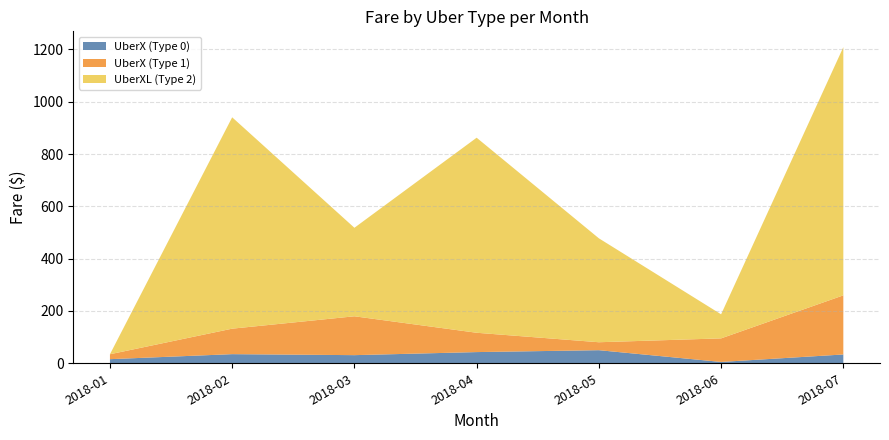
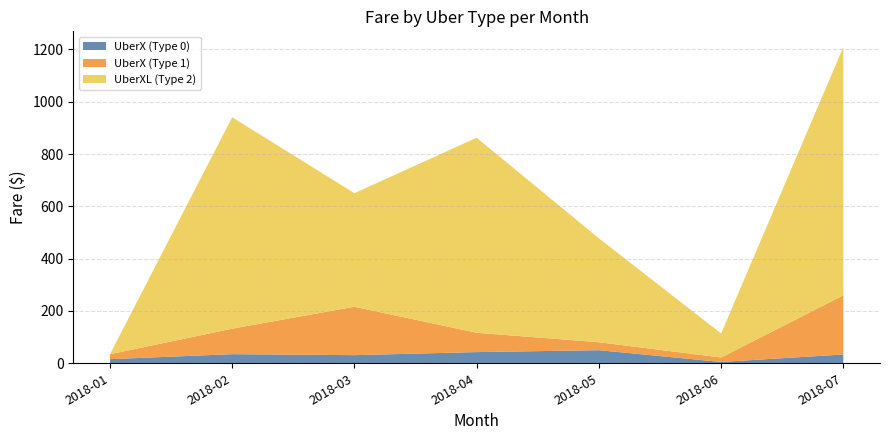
  {
    "UberX (Type 0)": {
      "2018-01": 20,
      "2018-02": 30,
      "2018-03": 30,
      "2018-04": 40,
      "2018-05": 50,
      "2018-07": 30
    },
    "UberX (Type 1)": {
      "2018-02": 100,
-     "2018-03": 150,
+     "2018-03": 190,
      "2018-04": 70,
      "2018-05": 30,
-     "2018-06": 90,
+     "2018-06": 20,
      "2018-07": 230
    },
    "UberXL (Type 2)": {
      "2018-02": 810,
-     "2018-03": 340,
+     "2018-03": 430,
      "2018-04": 750,
      "2018-05": 400,
      "2018-06": 90,
      "2018-07": 950
    }
  }
